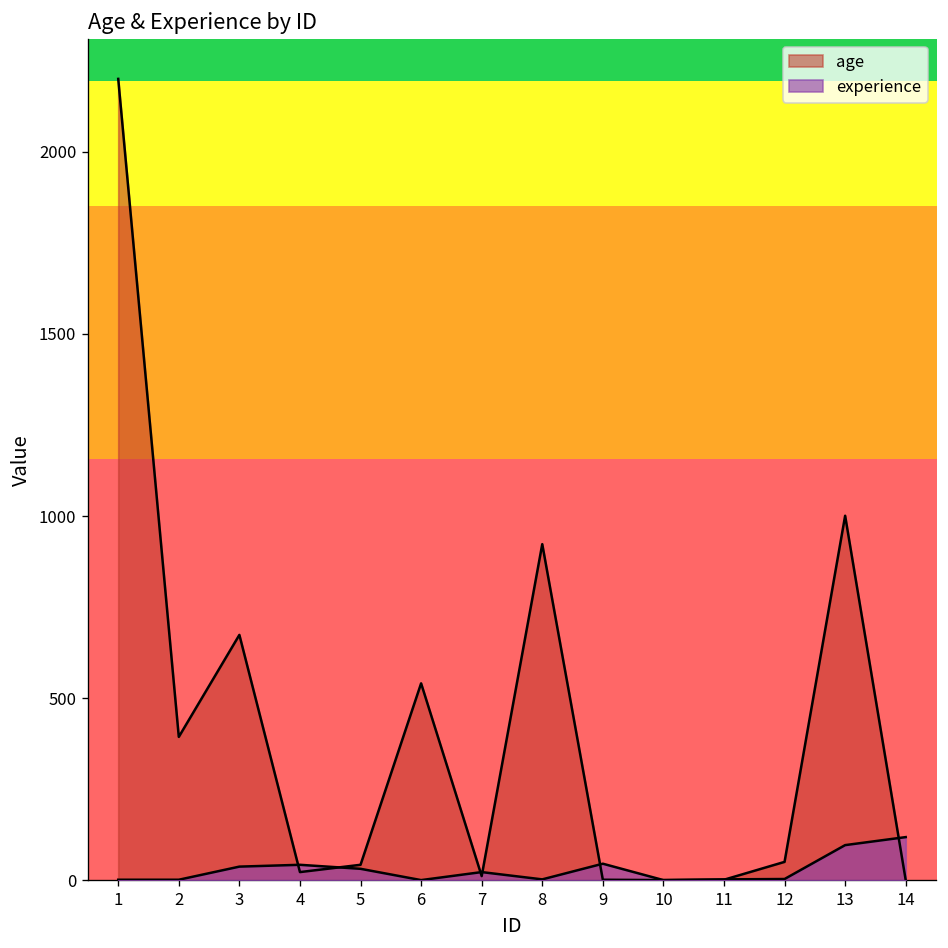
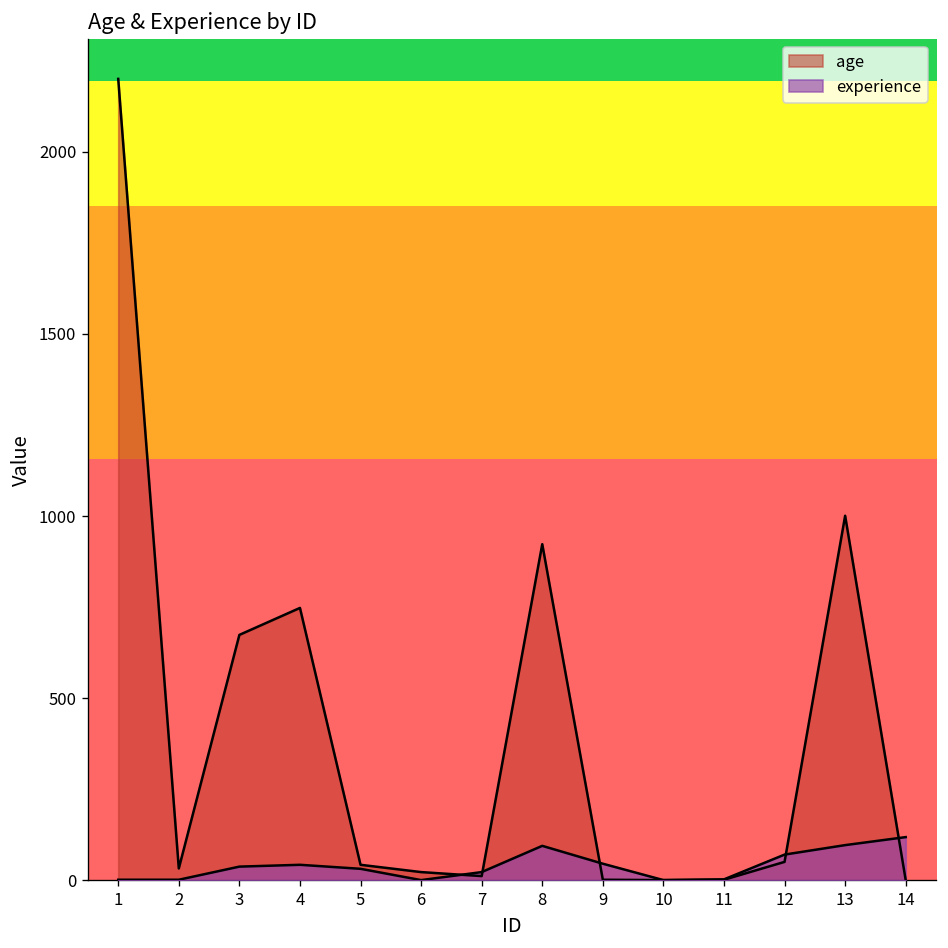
  {
    "age": {
      "1": 2200,
-     "2": 390,
+     "2": 30,
      "3": 670,
-     "4": 20,
+     "4": 750,
      "5": 40,
-     "6": 540,
+     "6": 20,
      "7": 10,
      "8": 920,
      "9": 0,
      "12": 50,
      "13": 1000,
      "14": 0
    },
    "experience": {
      "1": 0,
      "2": 0,
      "3": 40,
      "4": 40,
      "5": 30,
      "6": 0,
      "7": 20,
-     "8": 0,
+     "8": 100,
      "9": 50,
-     "12": 0,
+     "12": 70,
      "13": 100,
      "14": 120
    }
  }
